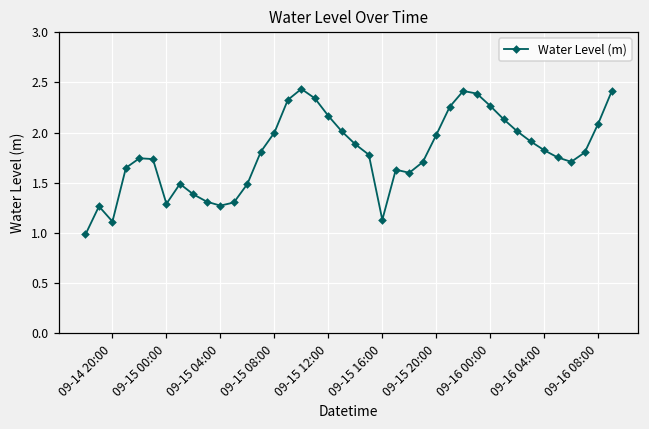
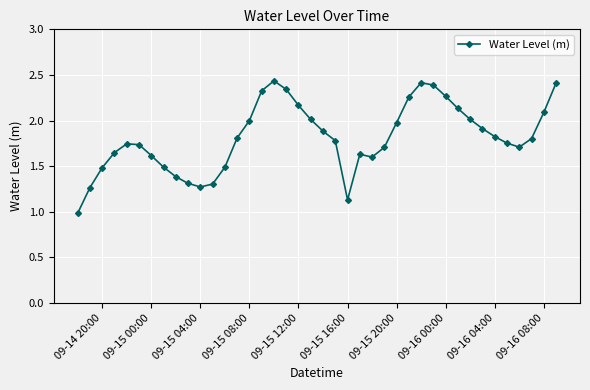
  {
-   "09-14 20:00": 1.1,
-   "09-15 00:00": 1.3,
+   "09-14 20:00": 1.5,
+   "09-15 00:00": 1.6,
    "09-15 04:00": 1.3,
    "09-15 08:00": 2.0,
    "09-15 12:00": 2.2,
    "09-15 16:00": 1.1,
    "09-15 20:00": 2.0,
    "09-16 00:00": 2.3,
    "09-16 04:00": 1.8,
    "09-16 08:00": 2.1
  }
